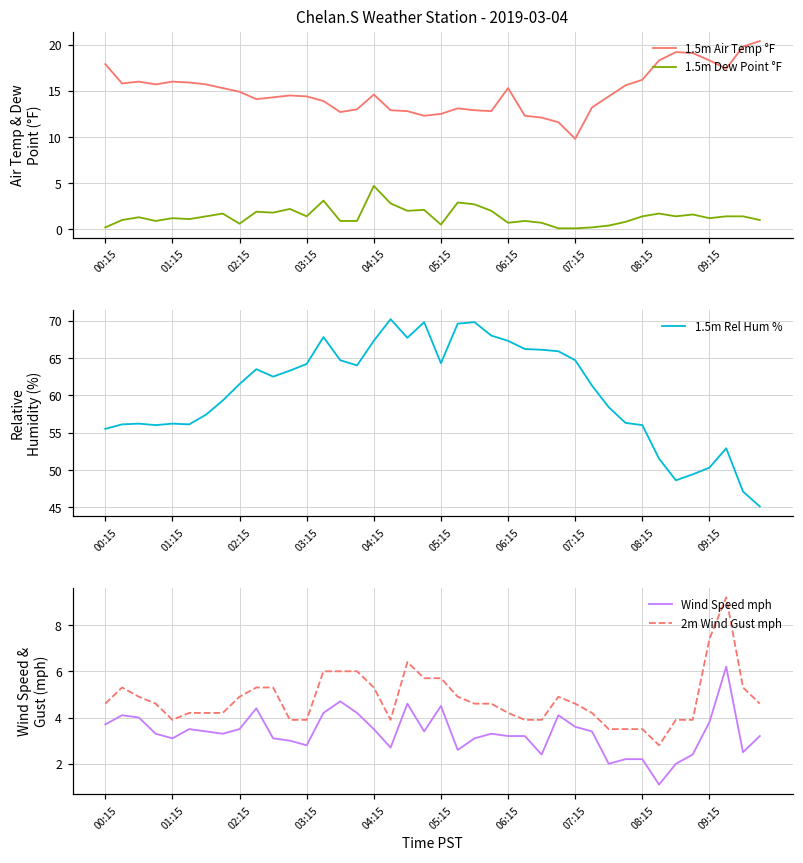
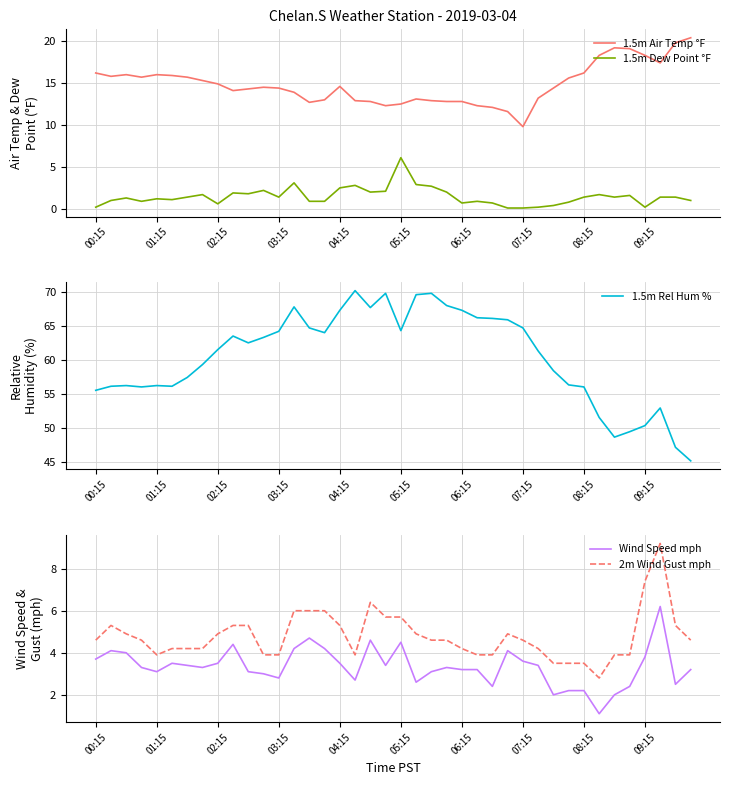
  {
    "Chelan.S Weather Station - 2019-03-04": {
      "1.5m Air Temp °F": {
-       "00:15": 18,
+       "00:15": 16,
        "01:15": 16,
        "02:15": 15,
        "03:15": 14,
        "04:15": 15,
        "05:15": 13,
-       "06:15": 15,
+       "06:15": 13,
        "07:15": 10,
        "08:15": 16,
        "09:15": 18
      },
      "1.5m Dew Point °F": {
        "00:15": 0,
        "01:15": 1,
        "02:15": 1,
        "03:15": 1,
-       "04:15": 5,
-       "05:15": 1,
+       "04:15": 3,
+       "05:15": 6,
        "06:15": 1,
        "07:15": 0,
        "08:15": 1,
-       "09:15": 1
+       "09:15": 0
      }
    }
  }
